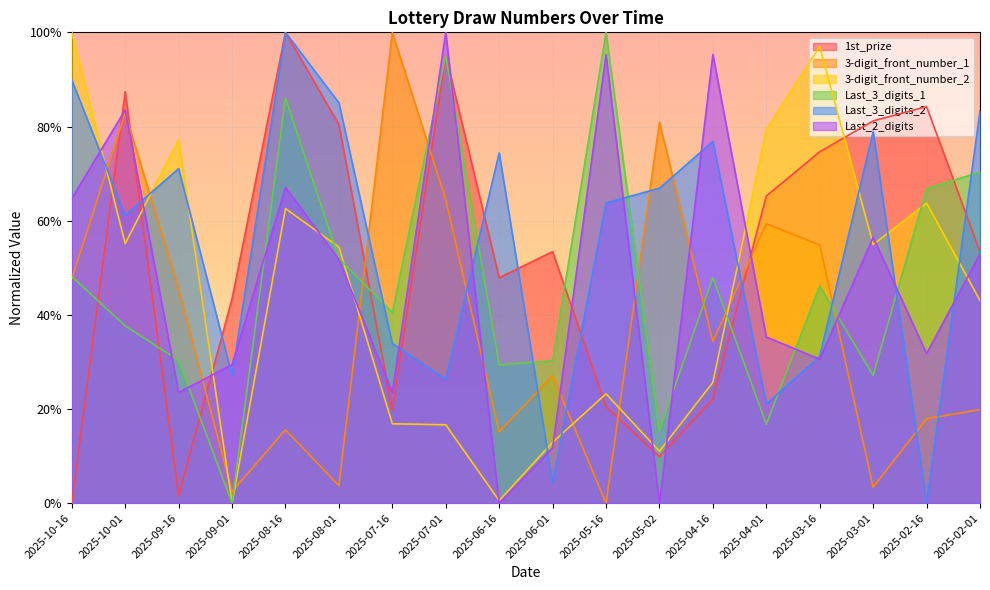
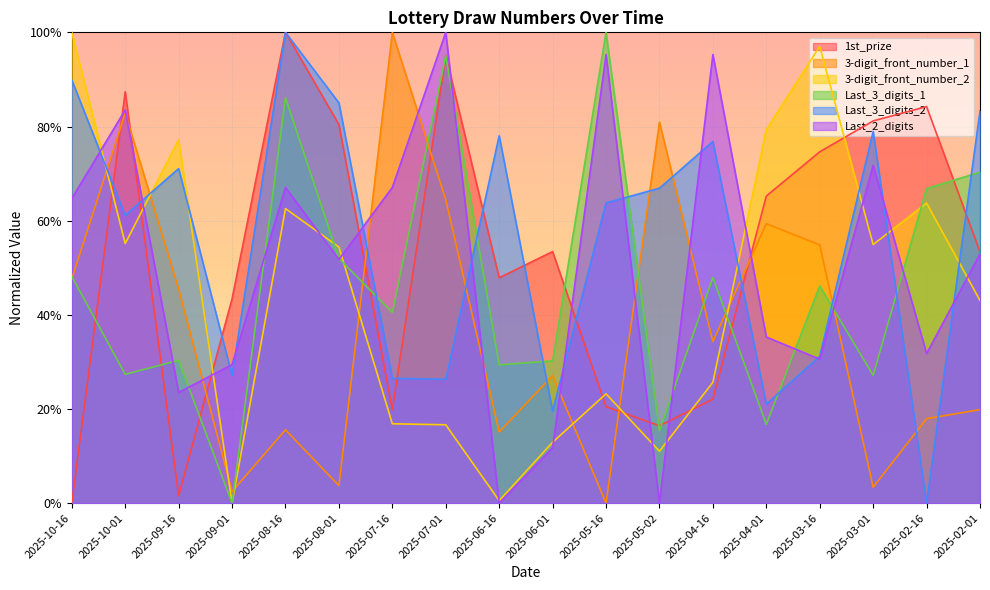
  {
    "1st_prize": {
      "2025-10-16": "0%",
      "2025-10-01": "87%",
      "2025-09-16": "2%",
      "2025-09-01": "43%",
      "2025-08-01": "80%",
      "2025-07-16": "20%",
      "2025-06-16": "48%",
      "2025-06-01": "53%",
      "2025-05-16": "20%",
-     "2025-05-02": "10%",
+     "2025-05-02": "16%",
      "2025-04-16": "22%",
      "2025-04-01": "65%",
      "2025-03-16": "75%"
    },
    "Last_3_digits_1": {
-     "2025-10-01": "38%",
+     "2025-10-01": "27%",
      "2025-09-16": "30%",
      "2025-08-16": "86%",
      "2025-07-16": "41%",
      "2025-06-16": "29%",
      "2025-06-01": "30%",
      "2025-05-16": "100%",
      "2025-05-02": "15%",
      "2025-04-16": "48%",
      "2025-04-01": "17%",
      "2025-03-16": "46%",
      "2025-03-01": "27%",
      "2025-02-16": "67%",
      "2025-02-01": "70%"
    },
    "Last_3_digits_2": {
      "2025-10-16": "90%",
      "2025-10-01": "61%",
      "2025-09-16": "71%",
      "2025-09-01": "27%",
      "2025-08-01": "85%",
-     "2025-07-16": "34%",
+     "2025-07-16": "27%",
      "2025-07-01": "26%",
-     "2025-06-16": "74%",
-     "2025-06-01": "4%",
+     "2025-06-16": "78%",
+     "2025-06-01": "20%",
      "2025-05-16": "64%",
      "2025-05-02": "67%",
      "2025-04-16": "77%",
      "2025-04-01": "21%",
      "2025-03-16": "31%",
      "2025-02-16": "0%",
      "2025-02-01": "83%"
    },
    "Last_2_digits": {
      "2025-10-16": "65%",
      "2025-10-01": "84%",
      "2025-09-16": "24%",
      "2025-09-01": "29%",
      "2025-08-16": "67%",
-     "2025-07-16": "24%",
+     "2025-07-16": "67%",
      "2025-07-01": "100%",
      "2025-06-01": "12%",
      "2025-05-16": "95%",
      "2025-05-02": "0%",
      "2025-04-16": "95%",
      "2025-04-01": "35%",
      "2025-03-16": "31%",
-     "2025-03-01": "56%",
+     "2025-03-01": "72%",
      "2025-02-16": "32%"
    }
  }
